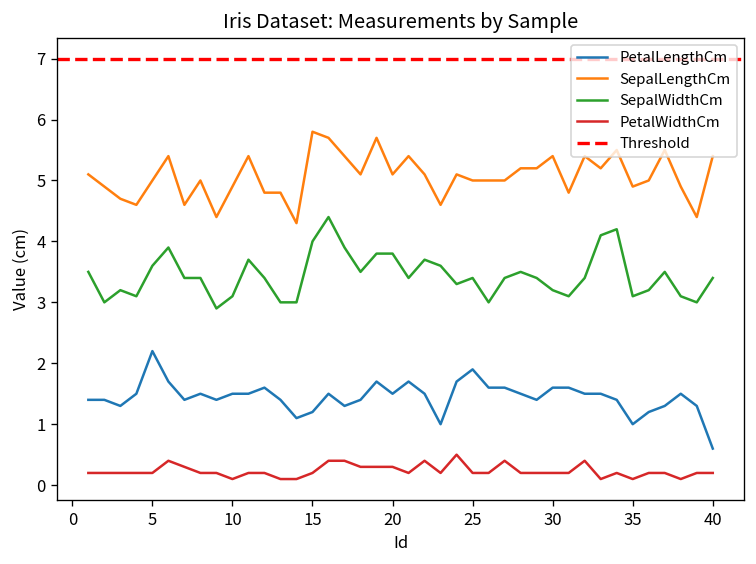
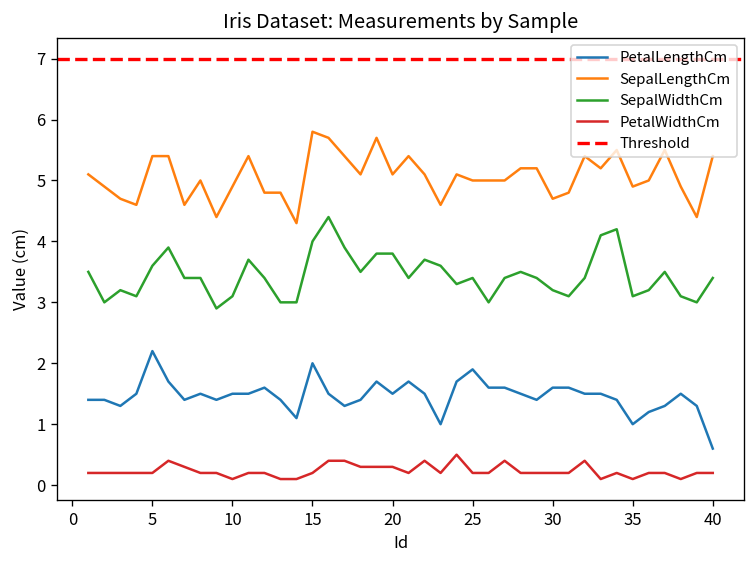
  {
    "PetalLengthCm": {
      "5": 2.2,
      "10": 1.5,
-     "15": 1.2,
+     "15": 2.0,
      "20": 1.5,
      "25": 1.9,
      "30": 1.6,
      "35": 1.0,
      "40": 0.6
    },
    "SepalLengthCm": {
-     "5": 5.0,
+     "5": 5.4,
      "10": 4.9,
      "15": 5.8,
      "20": 5.1,
      "25": 5.0,
-     "30": 5.4,
+     "30": 4.7,
      "35": 4.9
    },
    "SepalWidthCm": {
      "5": 3.6,
      "10": 3.1,
      "15": 4.0,
      "20": 3.8,
      "25": 3.4,
      "30": 3.2,
      "35": 3.1,
      "40": 3.4
    },
    "PetalWidthCm": {
      "5": 0.2,
      "10": 0.1,
      "15": 0.2,
      "20": 0.3,
      "25": 0.2,
      "30": 0.2,
      "35": 0.1,
      "40": 0.2
    }
  }
